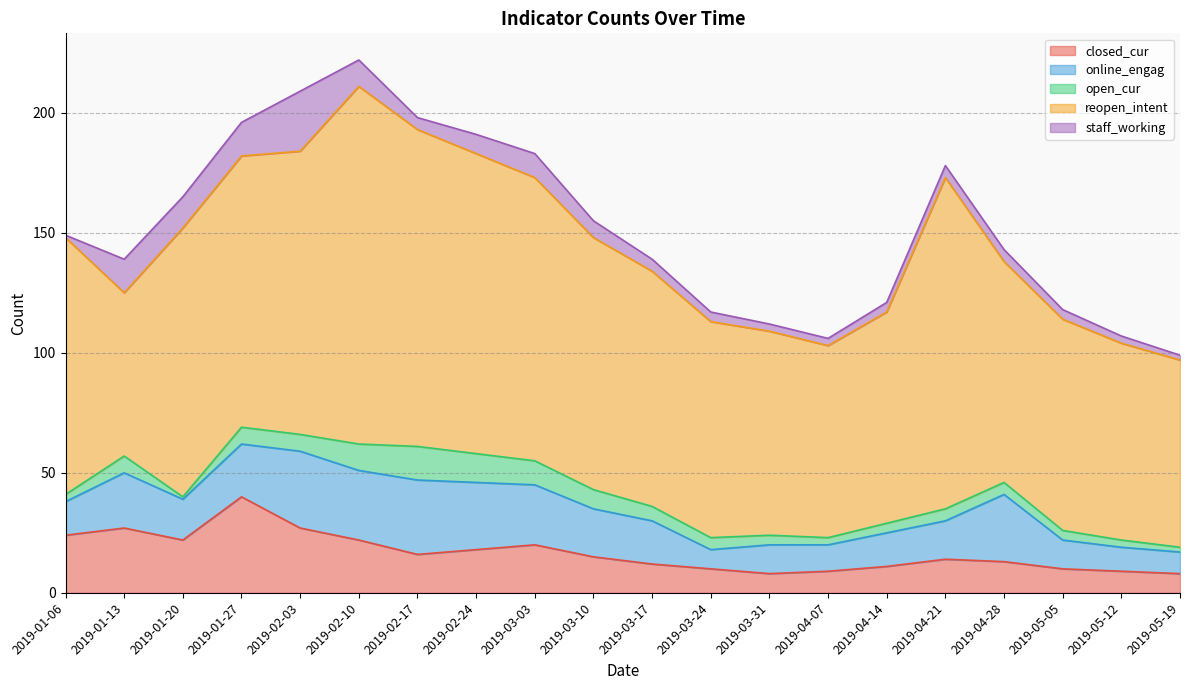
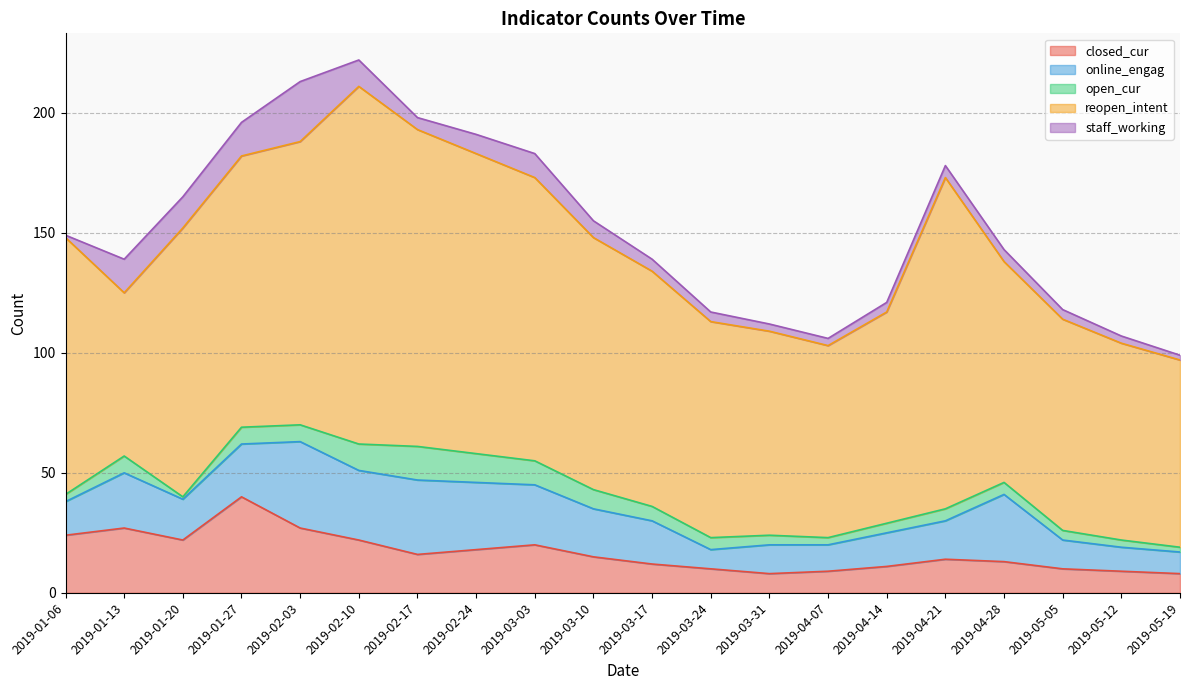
  {
    "closed_cur": {
      "2019-01-06": 24,
      "2019-01-13": 27,
      "2019-01-20": 22,
      "2019-01-27": 40,
      "2019-02-03": 27,
      "2019-02-10": 22,
      "2019-02-17": 16,
      "2019-02-24": 18,
      "2019-03-03": 20,
      "2019-03-10": 15,
      "2019-03-17": 12,
      "2019-03-24": 10,
      "2019-03-31": 8,
      "2019-04-07": 9,
      "2019-04-14": 11,
      "2019-04-21": 14,
      "2019-04-28": 13,
      "2019-05-05": 10,
      "2019-05-12": 9,
      "2019-05-19": 8
    },
    "online_engag": {
      "2019-01-06": 14,
      "2019-01-13": 23,
      "2019-01-27": 22,
-     "2019-02-03": 32,
+     "2019-02-03": 36,
      "2019-02-10": 29,
      "2019-02-17": 31,
      "2019-02-24": 28,
      "2019-03-03": 25,
      "2019-03-10": 20,
      "2019-03-17": 18,
      "2019-03-24": 8,
      "2019-03-31": 12,
      "2019-04-07": 11,
      "2019-04-14": 14,
      "2019-04-21": 16,
      "2019-04-28": 28,
      "2019-05-05": 12,
      "2019-05-12": 10,
      "2019-05-19": 9
    },
    "open_cur": {
      "2019-01-06": 3,
      "2019-01-13": 7,
      "2019-01-27": 7,
      "2019-02-03": 7,
      "2019-02-10": 11,
      "2019-02-17": 14,
      "2019-02-24": 12,
      "2019-03-03": 10,
      "2019-03-10": 8,
      "2019-03-17": 6,
      "2019-03-24": 5,
      "2019-03-31": 4,
      "2019-04-07": 3,
      "2019-04-14": 4,
      "2019-04-21": 5,
      "2019-04-28": 5,
      "2019-05-05": 4,
      "2019-05-12": 3,
      "2019-05-19": 2
    },
    "reopen_intent": {
      "2019-01-13": 68,
      "2019-01-20": 112,
      "2019-01-27": 113,
      "2019-02-03": 118,
      "2019-02-10": 149,
      "2019-02-17": 132,
      "2019-02-24": 125,
      "2019-03-03": 118,
      "2019-03-10": 105,
      "2019-03-17": 98,
      "2019-03-24": 90,
      "2019-03-31": 85,
      "2019-04-07": 80,
      "2019-04-14": 88,
      "2019-04-21": 138,
      "2019-04-28": 92,
      "2019-05-05": 88,
      "2019-05-12": 82,
      "2019-05-19": 78
    },
    "staff_working": {
      "2019-01-13": 14,
      "2019-01-20": 13,
      "2019-01-27": 14,
      "2019-02-03": 25,
      "2019-02-10": 11,
      "2019-02-17": 5,
      "2019-02-24": 8,
      "2019-03-03": 10,
      "2019-03-10": 7,
      "2019-03-17": 5,
      "2019-03-24": 4,
      "2019-03-31": 3,
      "2019-04-07": 3,
      "2019-04-14": 4,
      "2019-04-21": 5,
      "2019-04-28": 5,
      "2019-05-05": 4,
      "2019-05-12": 3,
      "2019-05-19": 2
    }
  }
